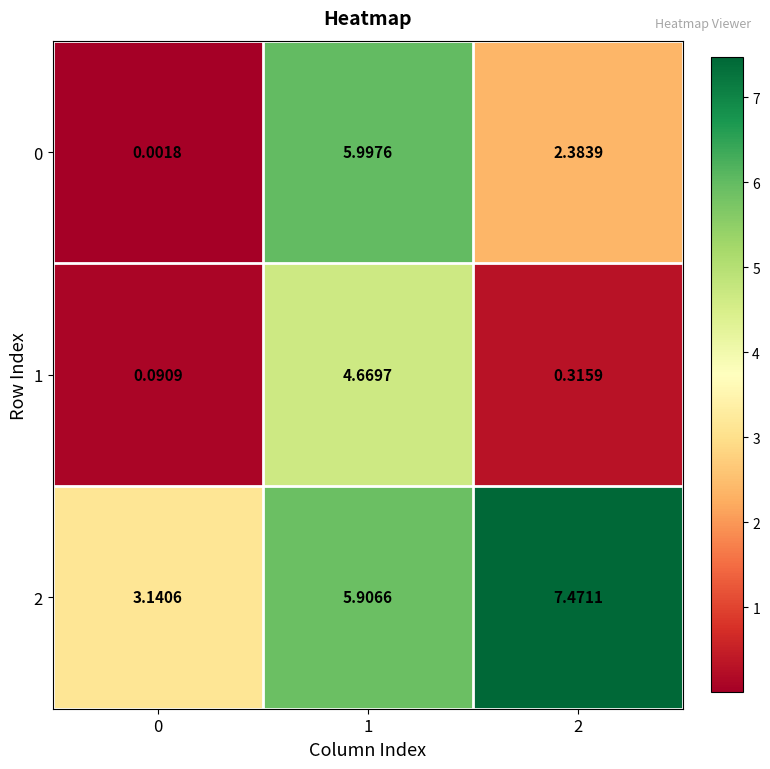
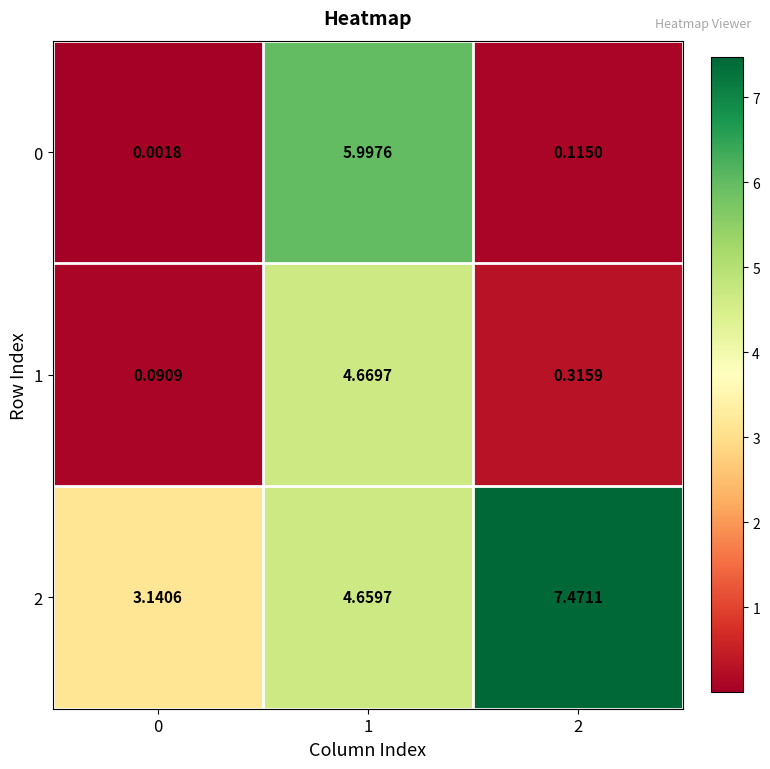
  {
    "0": {
      "0": 0.0018,
      "1": 5.9976,
-     "2": 2.3839
+     "2": 0.1150
    },
    "1": {
      "0": 0.0909,
      "1": 4.6697,
      "2": 0.3159
    },
    "2": {
      "0": 3.1406,
-     "1": 5.9066,
+     "1": 4.6597,
      "2": 7.4711
    }
  }
